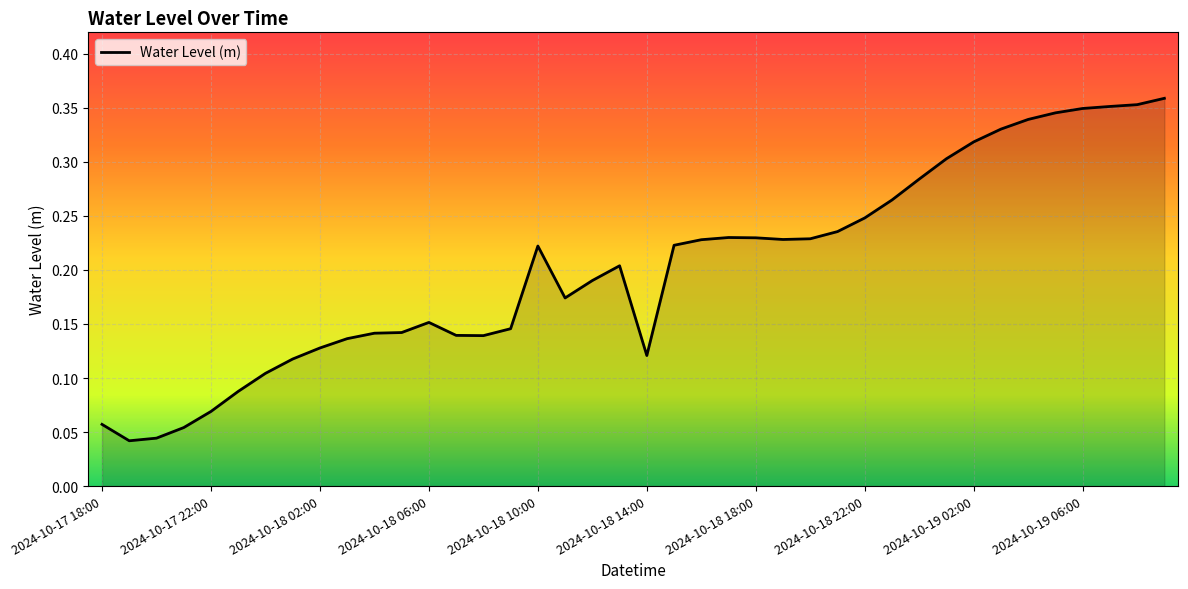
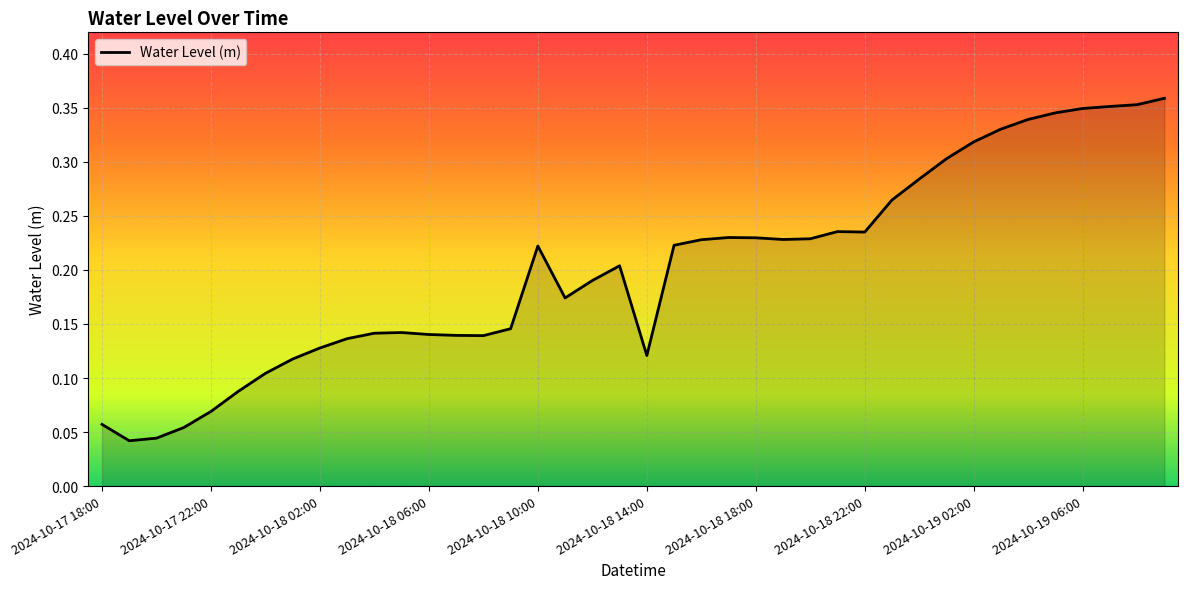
  {
    "2024-10-17 18:00": 0.057,
    "2024-10-17 22:00": 0.069,
    "2024-10-18 02:00": 0.128,
-   "2024-10-18 06:00": 0.151,
+   "2024-10-18 06:00": 0.140,
    "2024-10-18 10:00": 0.222,
    "2024-10-18 14:00": 0.121,
    "2024-10-18 18:00": 0.230,
-   "2024-10-18 22:00": 0.248,
+   "2024-10-18 22:00": 0.235,
    "2024-10-19 02:00": 0.319,
    "2024-10-19 06:00": 0.350
  }
